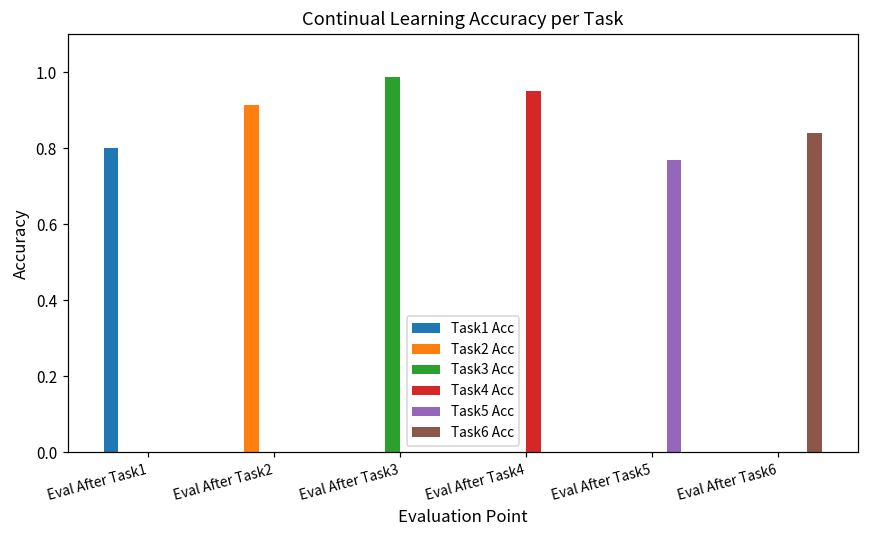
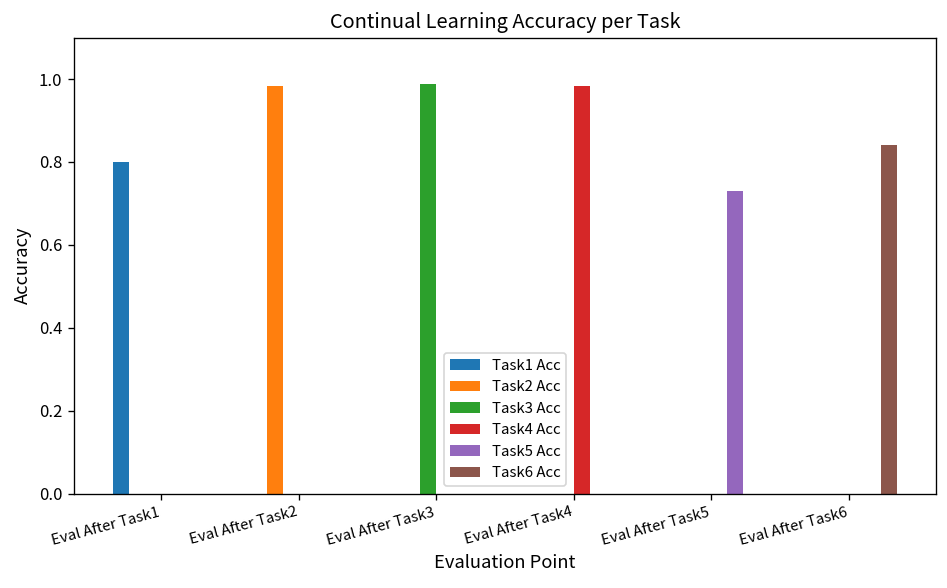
  {
    "Task1 Acc": {
      "Eval After Task1": 0.80,
      "Eval After Task2": 0.00,
      "Eval After Task3": 0.00,
      "Eval After Task4": 0.00,
      "Eval After Task5": 0.00,
      "Eval After Task6": 0.00
    },
    "Task2 Acc": {
      "Eval After Task1": 0.00,
-     "Eval After Task2": 0.91,
+     "Eval After Task2": 0.98,
      "Eval After Task3": 0.00,
      "Eval After Task4": 0.00,
      "Eval After Task5": 0.00,
      "Eval After Task6": 0.00
    },
    "Task3 Acc": {
      "Eval After Task1": 0.00,
      "Eval After Task2": 0.00,
      "Eval After Task3": 0.99,
      "Eval After Task4": 0.00,
      "Eval After Task5": 0.00,
      "Eval After Task6": 0.00
    },
    "Task4 Acc": {
      "Eval After Task1": 0.00,
      "Eval After Task2": 0.00,
      "Eval After Task3": 0.00,
-     "Eval After Task4": 0.95,
+     "Eval After Task4": 0.98,
      "Eval After Task5": 0.00,
      "Eval After Task6": 0.00
    },
    "Task5 Acc": {
      "Eval After Task1": 0.00,
      "Eval After Task2": 0.00,
      "Eval After Task3": 0.00,
      "Eval After Task4": 0.00,
-     "Eval After Task5": 0.77,
+     "Eval After Task5": 0.73,
      "Eval After Task6": 0.00
    },
    "Task6 Acc": {
      "Eval After Task1": 0.00,
      "Eval After Task2": 0.00,
      "Eval After Task3": 0.00,
      "Eval After Task4": 0.00,
      "Eval After Task5": 0.00,
      "Eval After Task6": 0.84
    }
  }
